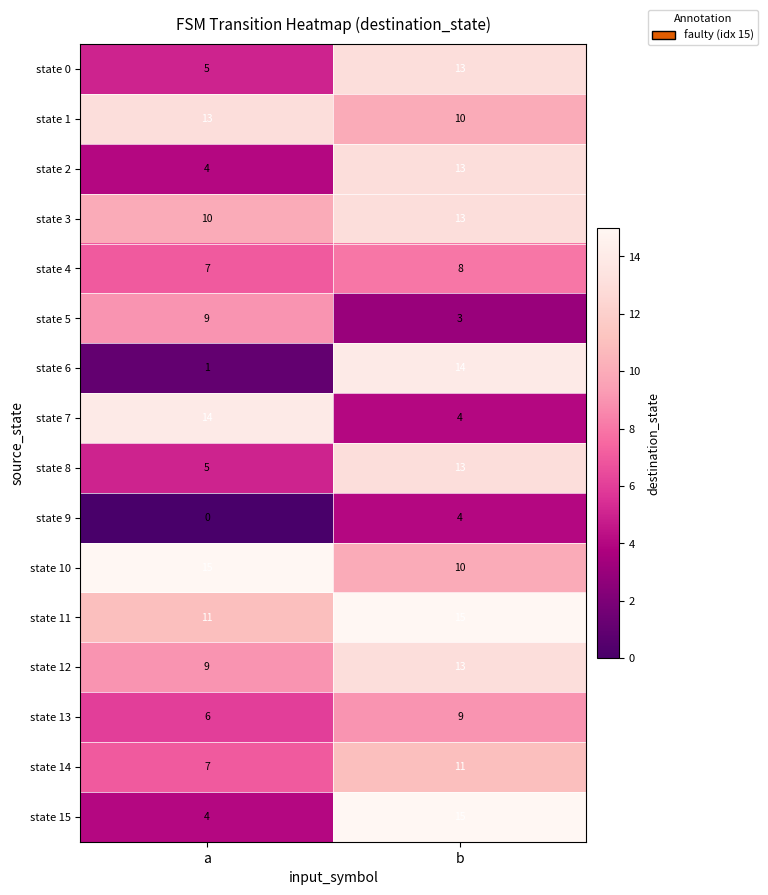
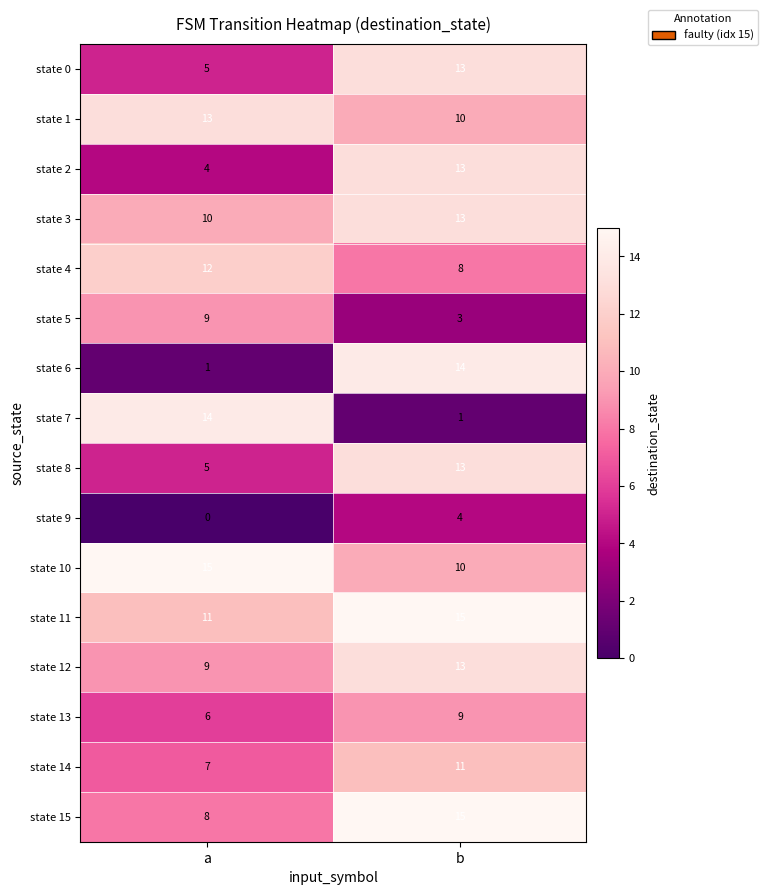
  {
    "state 0": {
      "a": 5
    },
    "state 1": {
      "b": 10
    },
    "state 2": {
      "a": 4
    },
    "state 3": {
      "a": 10
    },
    "state 4": {
-     "a": 7,
+     "a": 12,
      "b": 8
    },
    "state 5": {
      "a": 9,
      "b": 3
    },
    "state 6": {
      "a": 1
    },
    "state 7": {
-     "b": 4
+     "b": 1
    },
    "state 8": {
      "a": 5
    },
    "state 9": {
      "a": 0,
      "b": 4
    },
    "state 10": {
      "b": 10
    },
    "state 11": {
      "a": 11
    },
    "state 12": {
      "a": 9
    },
    "state 13": {
      "a": 6,
      "b": 9
    },
    "state 14": {
      "a": 7,
      "b": 11
    },
    "state 15": {
-     "a": 4
+     "a": 8
    }
  }
